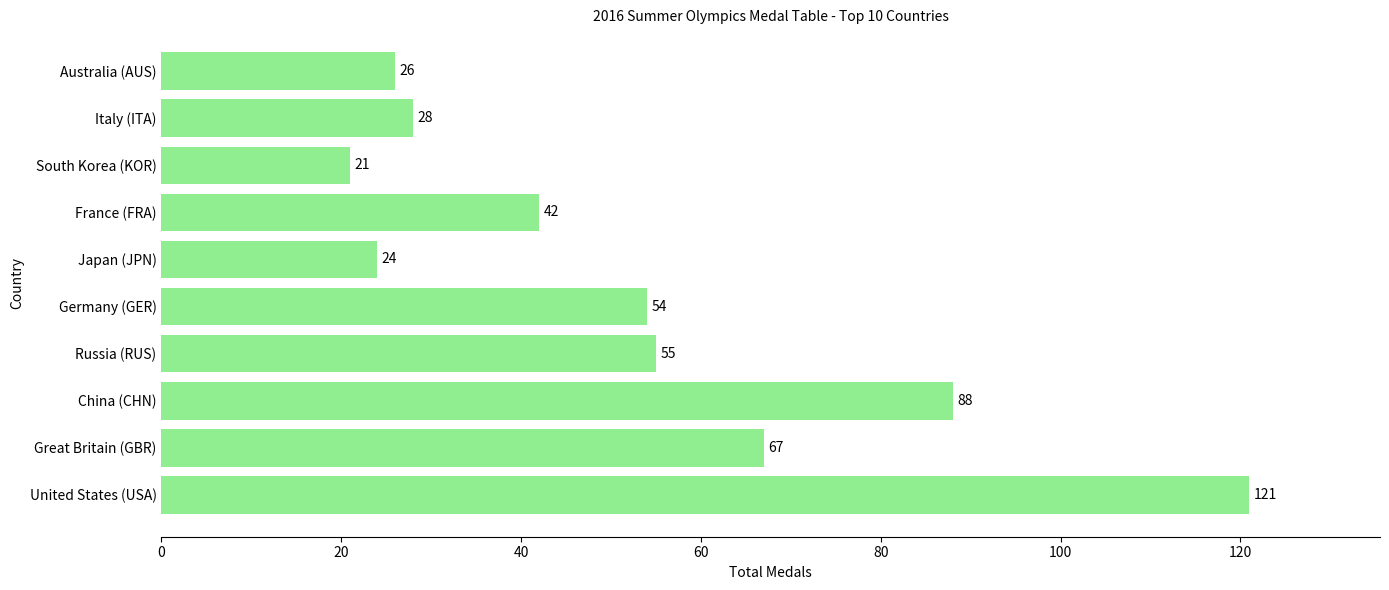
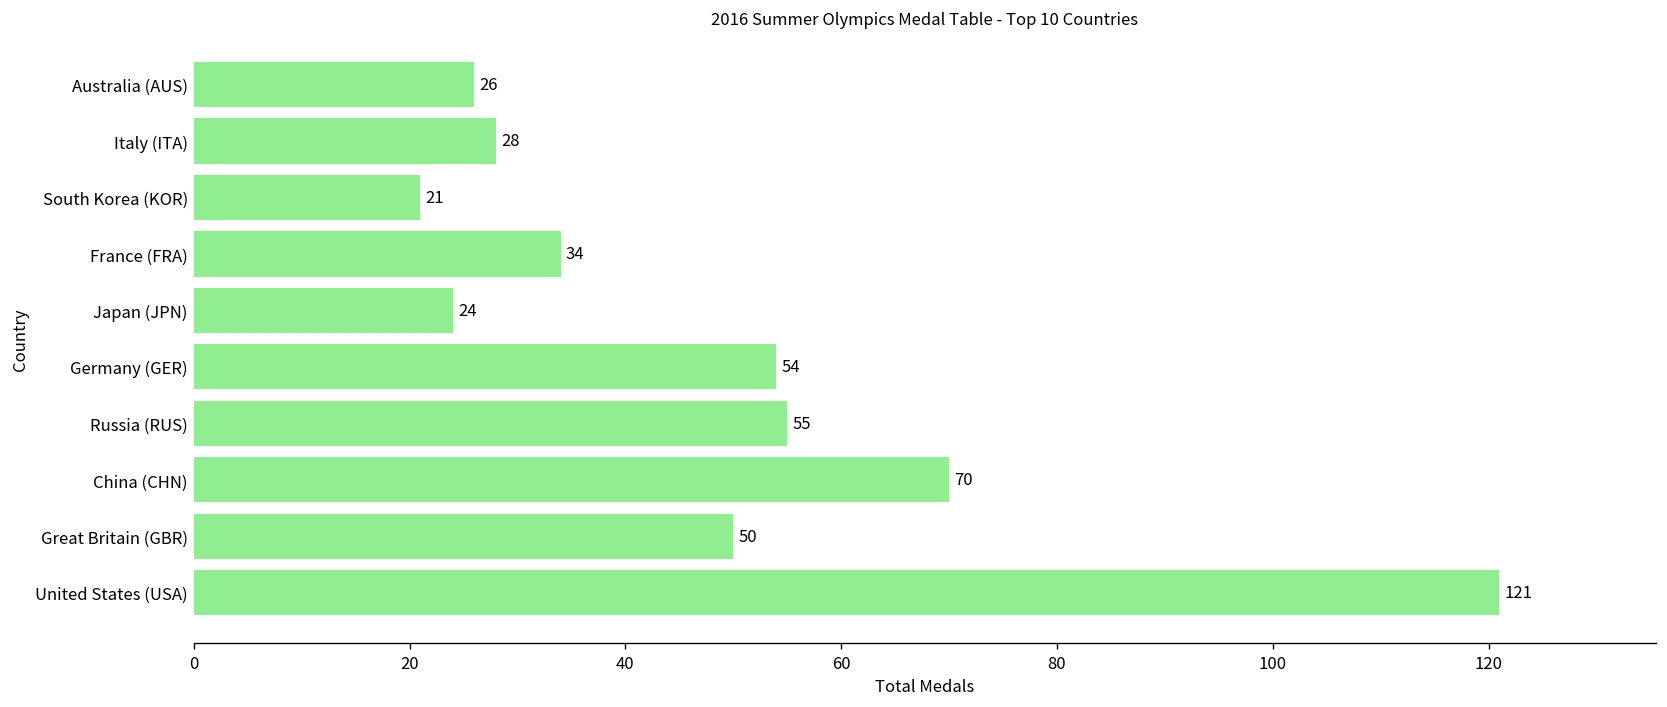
  {
    "Australia (AUS)": 26,
    "Italy (ITA)": 28,
    "South Korea (KOR)": 21,
-   "France (FRA)": 42,
+   "France (FRA)": 34,
    "Japan (JPN)": 24,
    "Germany (GER)": 54,
    "Russia (RUS)": 55,
-   "China (CHN)": 88,
-   "Great Britain (GBR)": 67,
+   "China (CHN)": 70,
+   "Great Britain (GBR)": 50,
    "United States (USA)": 121
  }
